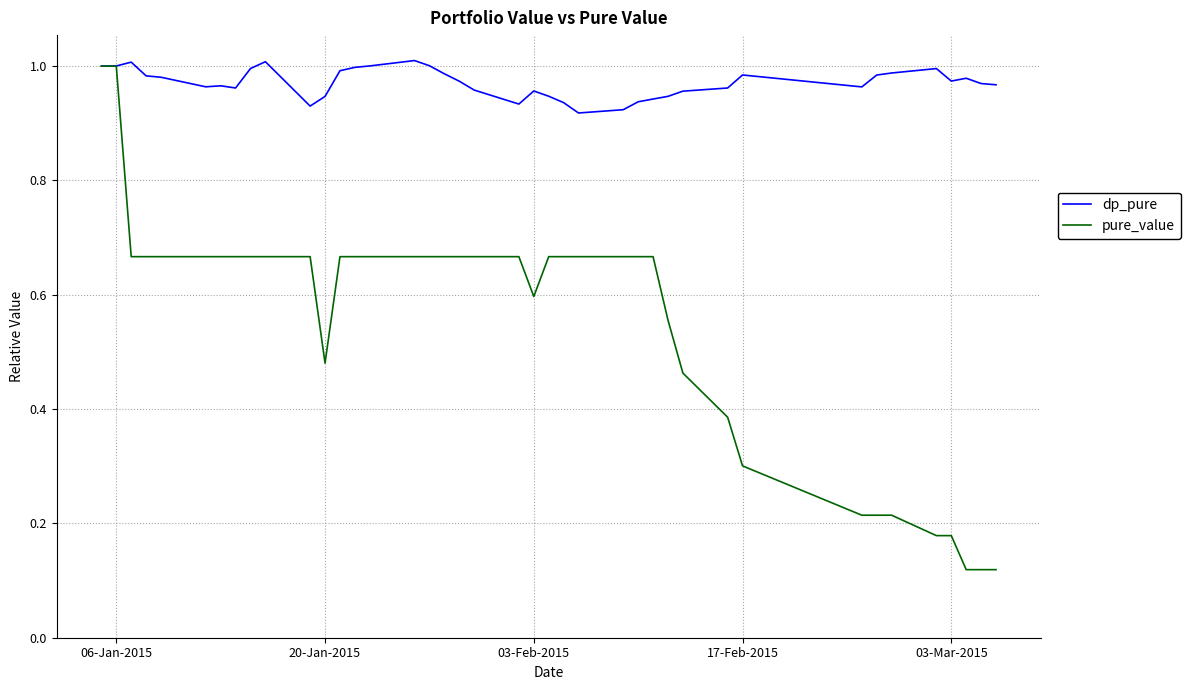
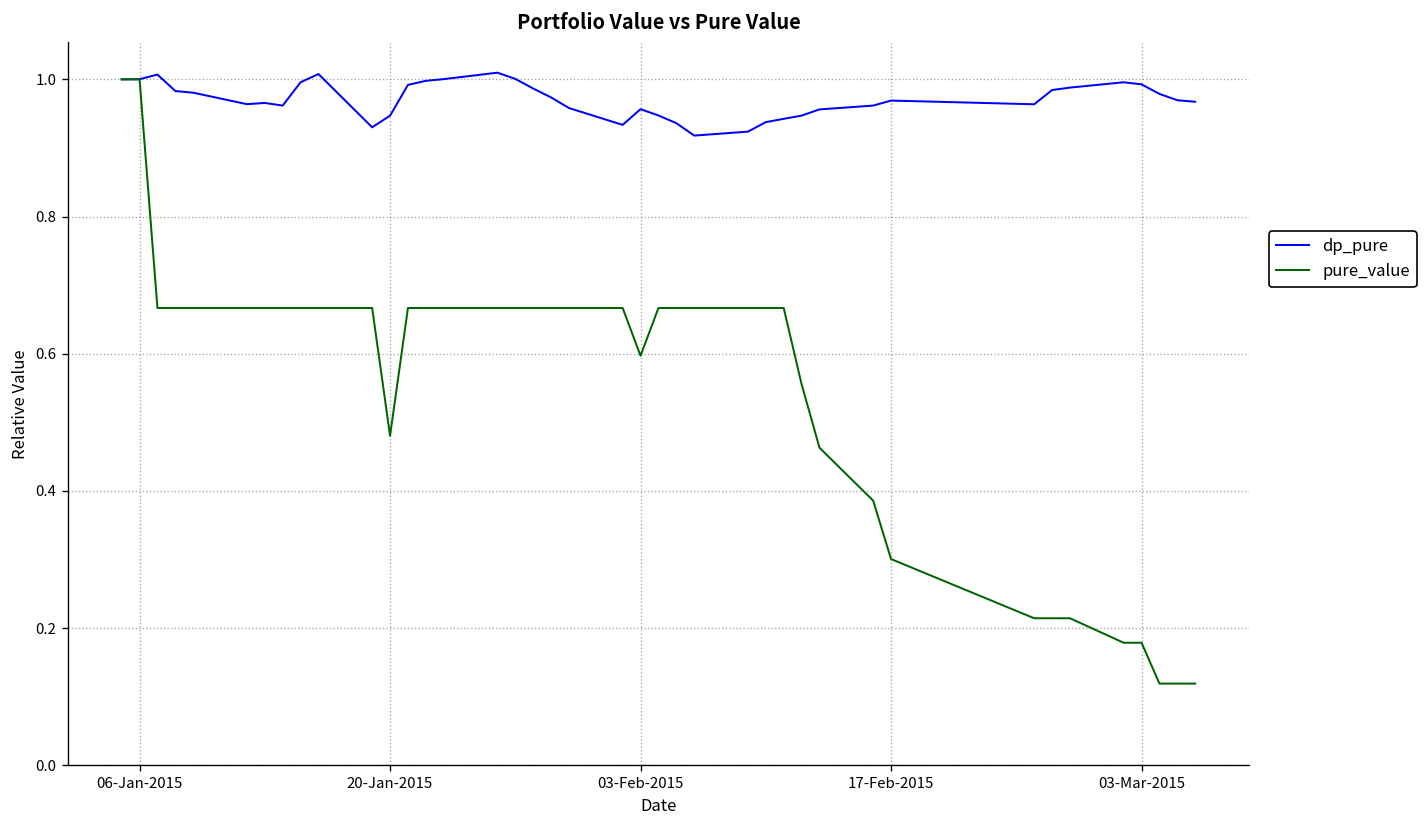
  {
    "dp_pure": {
      "20-Jan-2015": 0.95,
      "03-Feb-2015": 0.96,
-     "17-Feb-2015": 0.98,
-     "03-Mar-2015": 0.97
+     "17-Feb-2015": 0.97,
+     "03-Mar-2015": 0.99
    },
    "pure_value": {
      "20-Jan-2015": 0.48,
      "03-Feb-2015": 0.60,
      "17-Feb-2015": 0.30,
      "03-Mar-2015": 0.18
    }
  }
